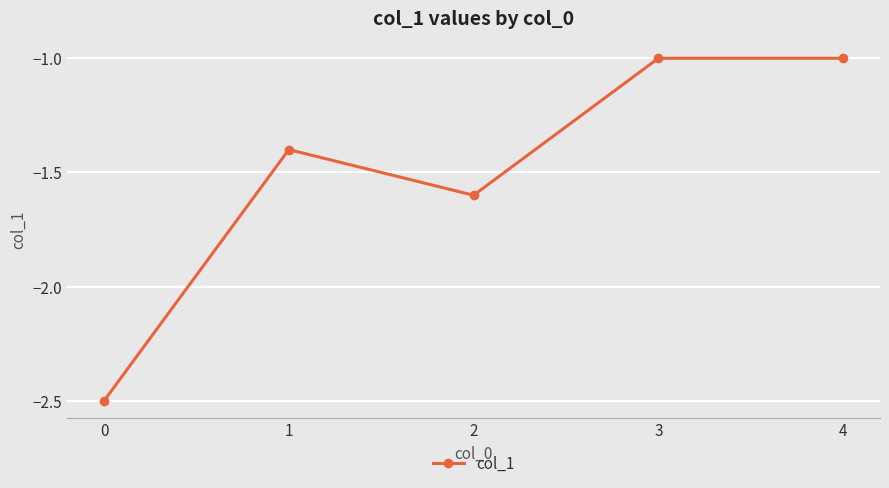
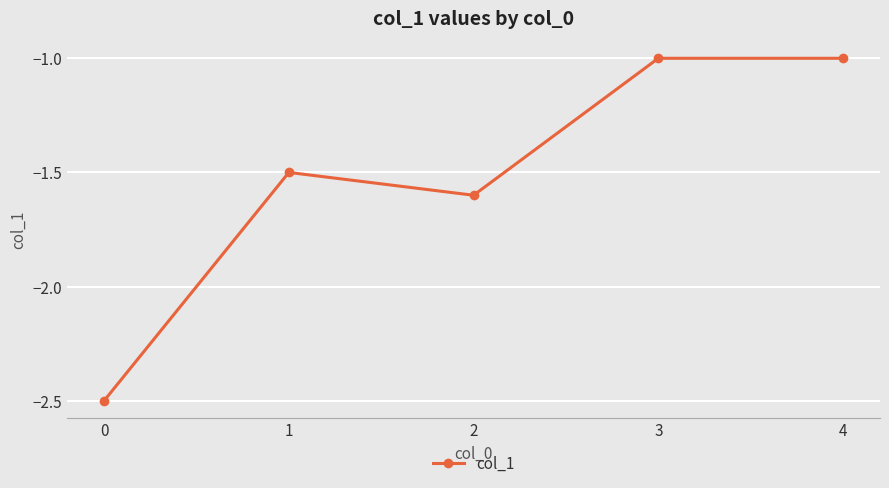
  {
    "0": -2.5,
-   "1": -1.4,
+   "1": -1.5,
    "2": -1.6,
    "3": -1.0,
    "4": -1.0
  }
